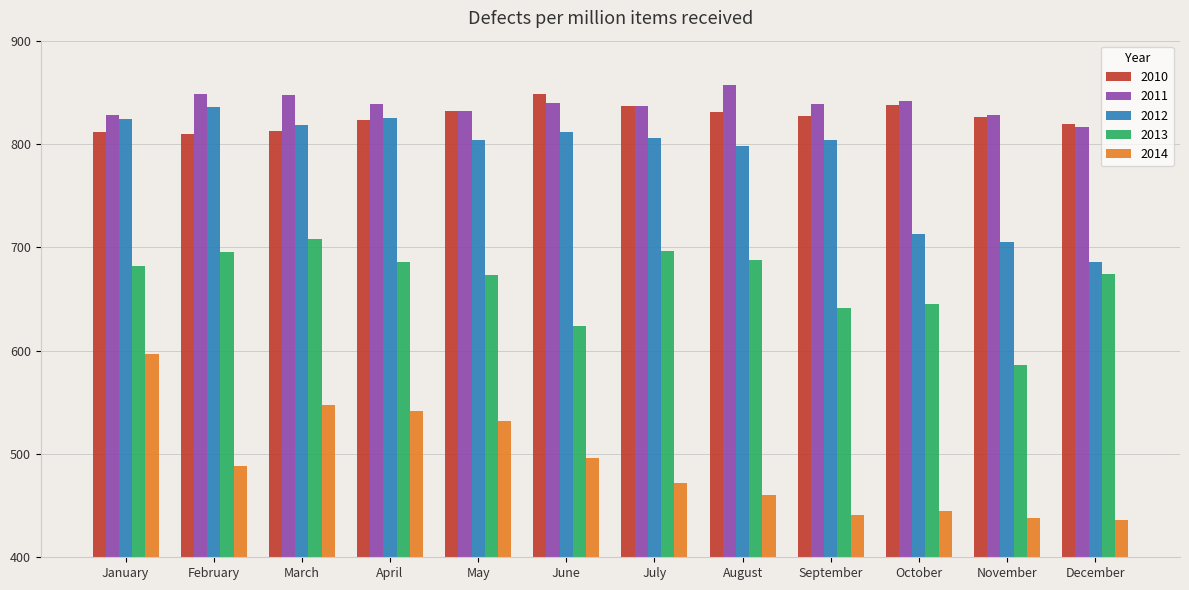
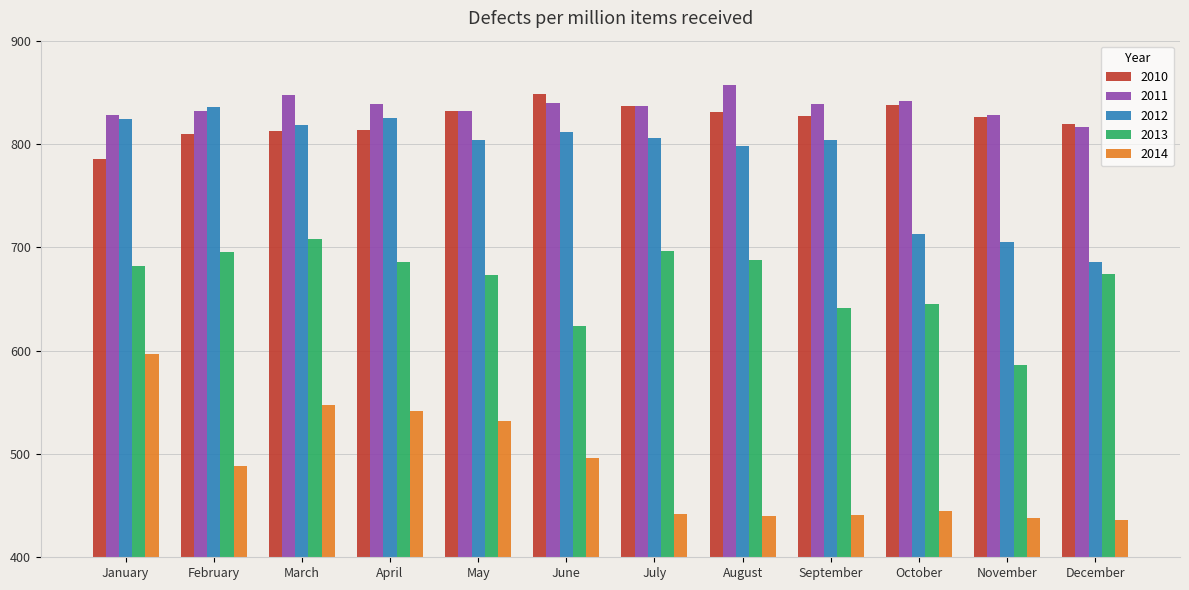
  {
    "2010": {
-     "January": 812,
+     "January": 785,
      "February": 810,
      "March": 813,
-     "April": 823,
+     "April": 814,
      "May": 832,
      "June": 848,
      "July": 837,
      "August": 831,
      "September": 827,
      "October": 838,
      "November": 826,
      "December": 819
    },
    "2011": {
      "January": 828,
-     "February": 848,
+     "February": 832,
      "March": 847,
      "April": 839,
      "May": 832,
      "June": 840,
      "July": 837,
      "August": 857,
      "September": 839,
      "October": 842,
      "November": 828,
      "December": 816
    },
    "2012": {
      "January": 824,
      "February": 836,
      "March": 818,
      "April": 825,
      "May": 804,
      "June": 812,
      "July": 806,
      "August": 798,
      "September": 804,
      "October": 713,
      "November": 705,
      "December": 686
    },
    "2013": {
      "January": 682,
      "February": 695,
      "March": 708,
      "April": 686,
      "May": 673,
      "June": 624,
      "July": 696,
      "August": 688,
      "September": 641,
      "October": 645,
      "November": 586,
      "December": 674
    },
    "2014": {
      "January": 597,
      "February": 488,
      "March": 547,
      "April": 542,
      "May": 532,
      "June": 496,
-     "July": 472,
-     "August": 460,
+     "July": 442,
+     "August": 440,
      "September": 441,
      "October": 445,
      "November": 438,
      "December": 436
    }
  }
